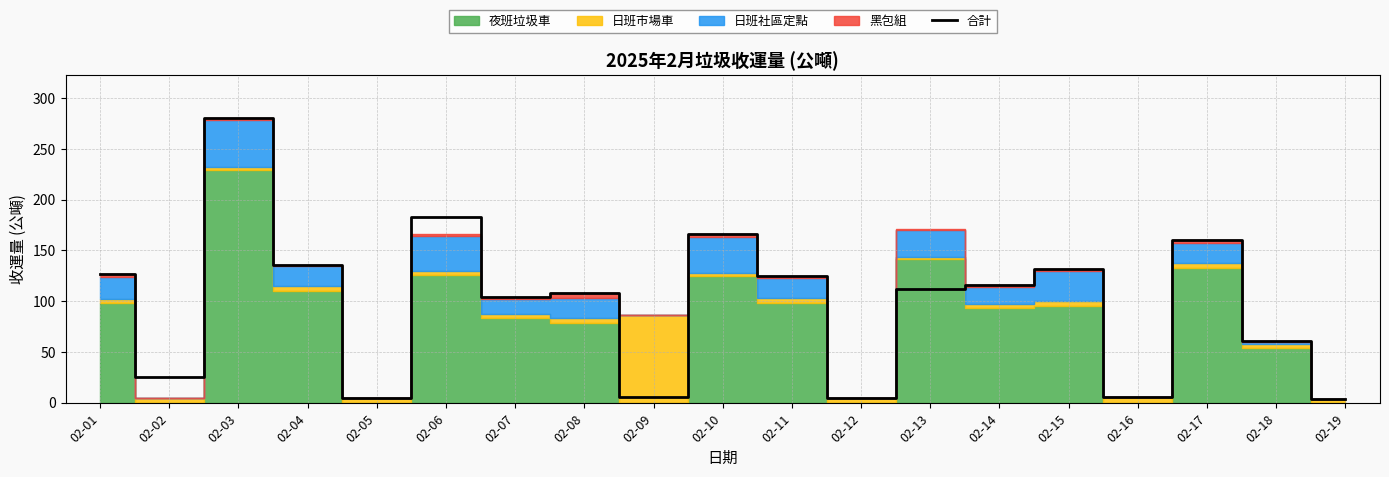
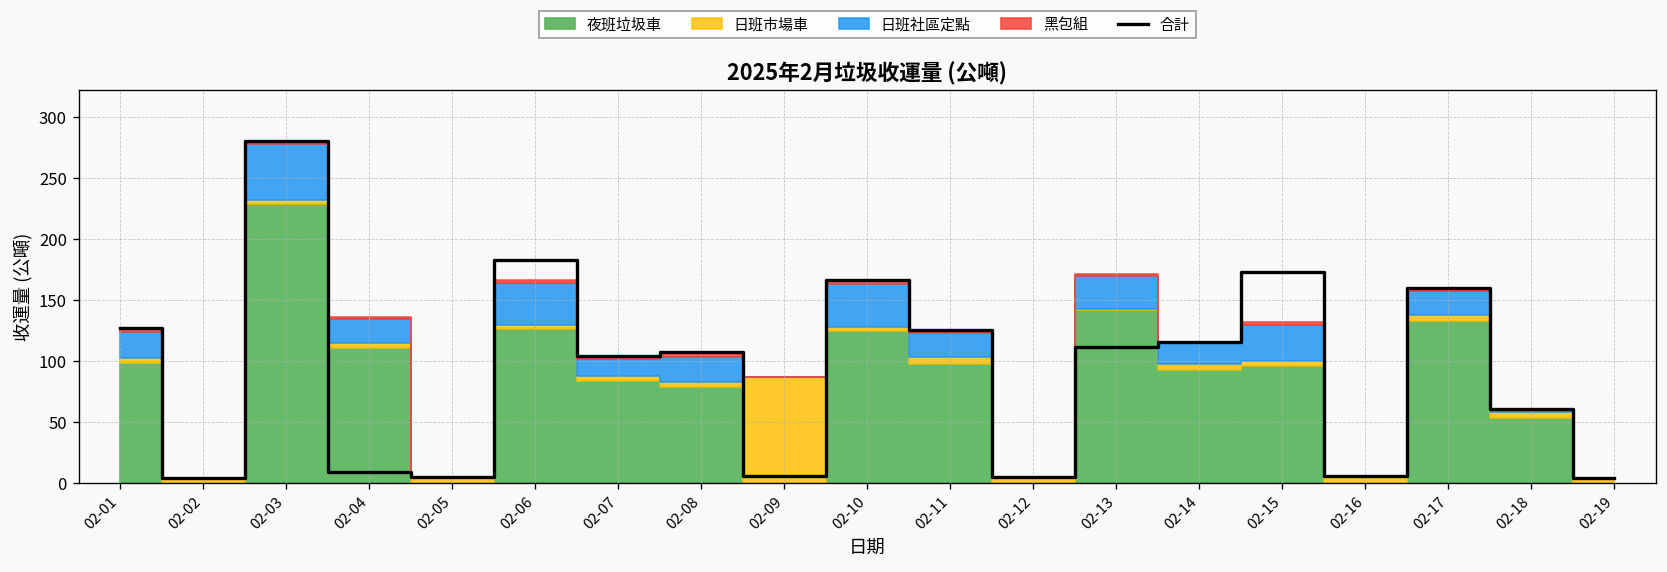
  {
    "合計": {
-     "02-02": 26,
+     "02-02": 4,
      "02-03": 280,
-     "02-04": 136,
+     "02-04": 9,
      "02-05": 4,
      "02-06": 183,
      "02-07": 104,
      "02-08": 108,
      "02-09": 5,
      "02-10": 166,
      "02-11": 125,
      "02-12": 5,
      "02-13": 112,
      "02-14": 116,
-     "02-15": 132,
+     "02-15": 173,
      "02-16": 6,
      "02-17": 160,
      "02-18": 61
    }
  }
